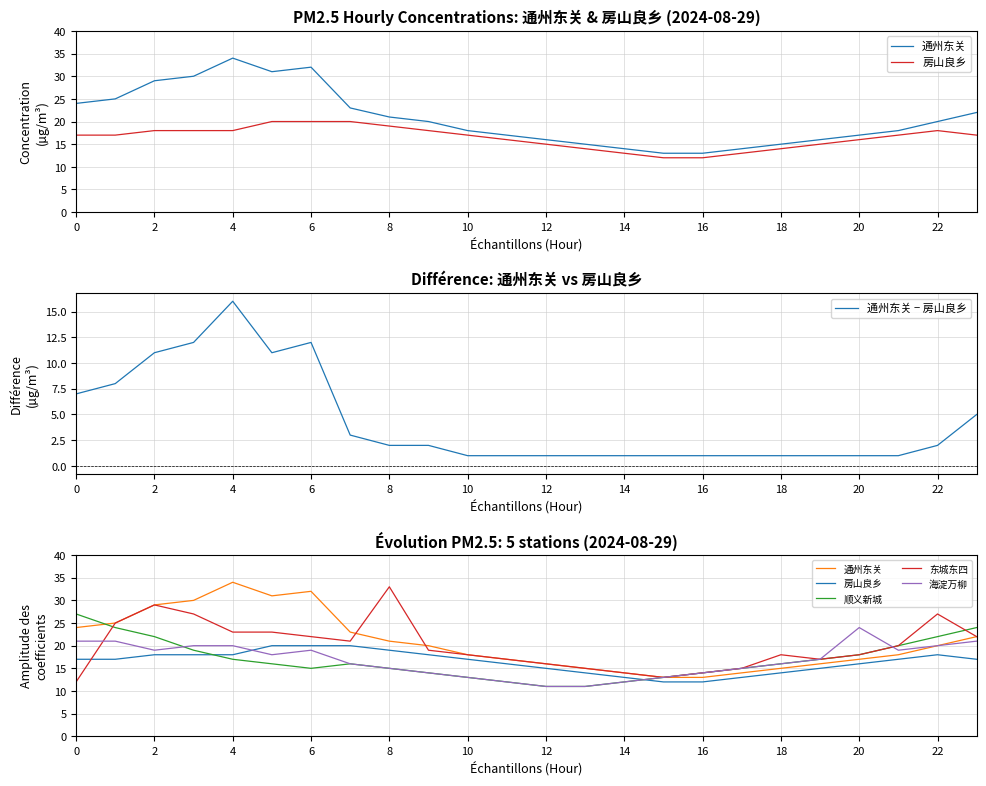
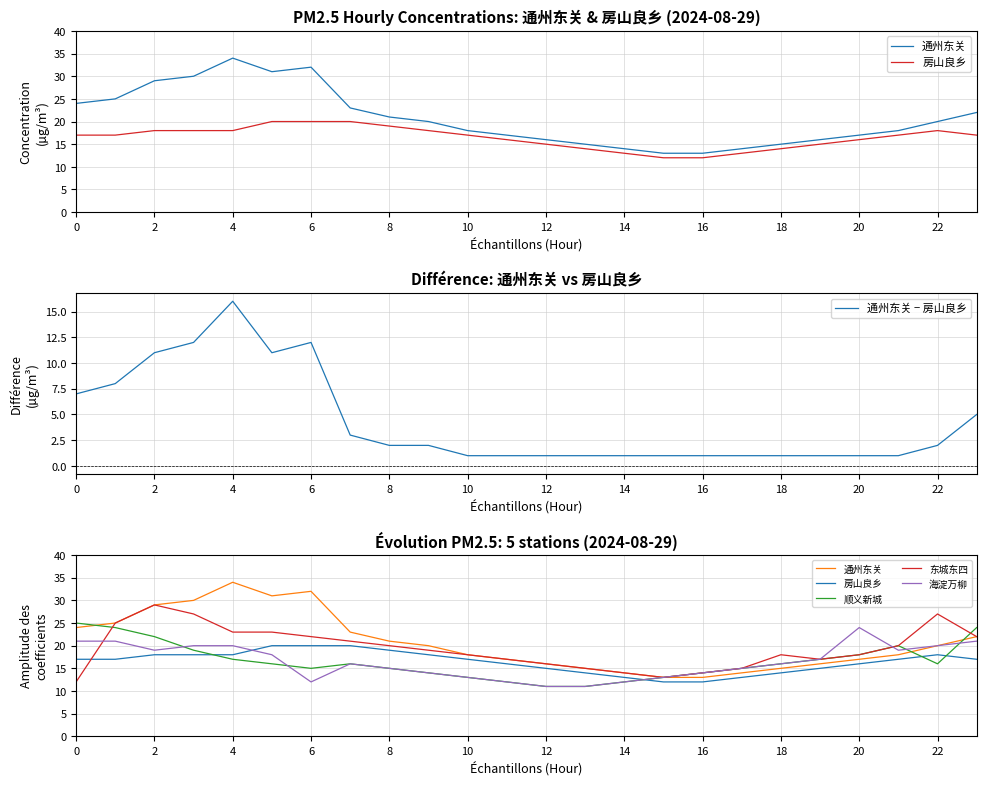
  {
    "Différence: 通州东关 vs 房山良乡": {
      "0": 7.0,
      "2": 11.0,
      "4": 16.0,
      "6": 12.0,
      "8": 2.0,
      "10": 1.0,
      "12": 1.0,
      "14": 1.0,
      "16": 1.0,
      "18": 1.0,
      "20": 1.0,
      "22": 2.0
    },
    "Évolution PM2.5: 5 stations (2024-08-29)": {
      "通州东关": {
        "0": 24,
        "4": 34,
        "6": 32,
        "8": 21,
        "16": 13,
        "18": 15,
        "20": 17
      },
      "房山良乡": {
        "0": 17,
        "2": 18,
        "4": 18,
        "6": 20,
        "8": 19,
        "10": 17,
        "12": 15,
        "14": 13,
        "16": 12,
        "18": 14,
        "20": 16,
        "22": 18
      },
      "顺义新城": {
-       "0": 27,
+       "0": 25,
        "2": 22,
        "4": 17,
        "6": 15,
-       "22": 22
+       "22": 16
      },
      "东城东四": {
        "0": 12,
        "4": 23,
        "6": 22,
-       "8": 33,
+       "8": 20,
        "18": 18,
        "22": 27
      },
      "海淀万柳": {
        "0": 21,
        "2": 19,
        "4": 20,
-       "6": 19,
+       "6": 12,
        "20": 24
      }
    }
  }
